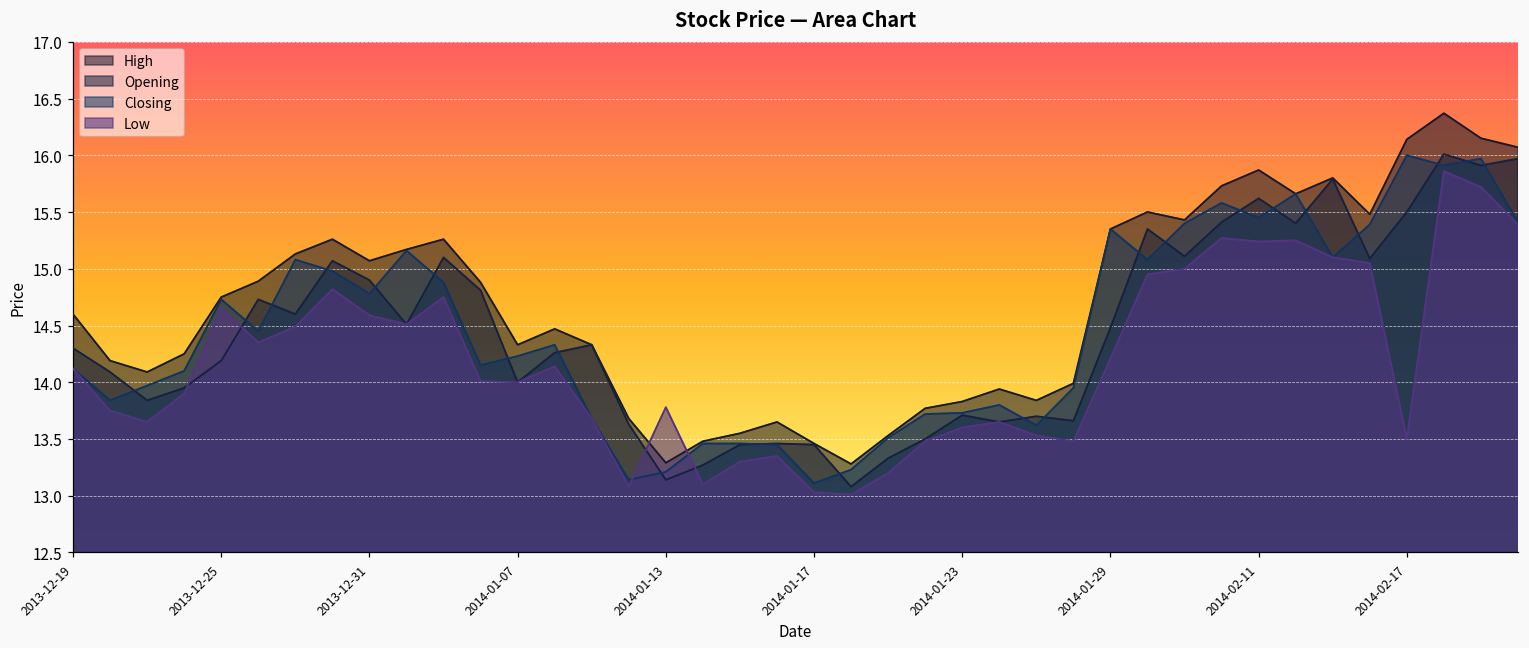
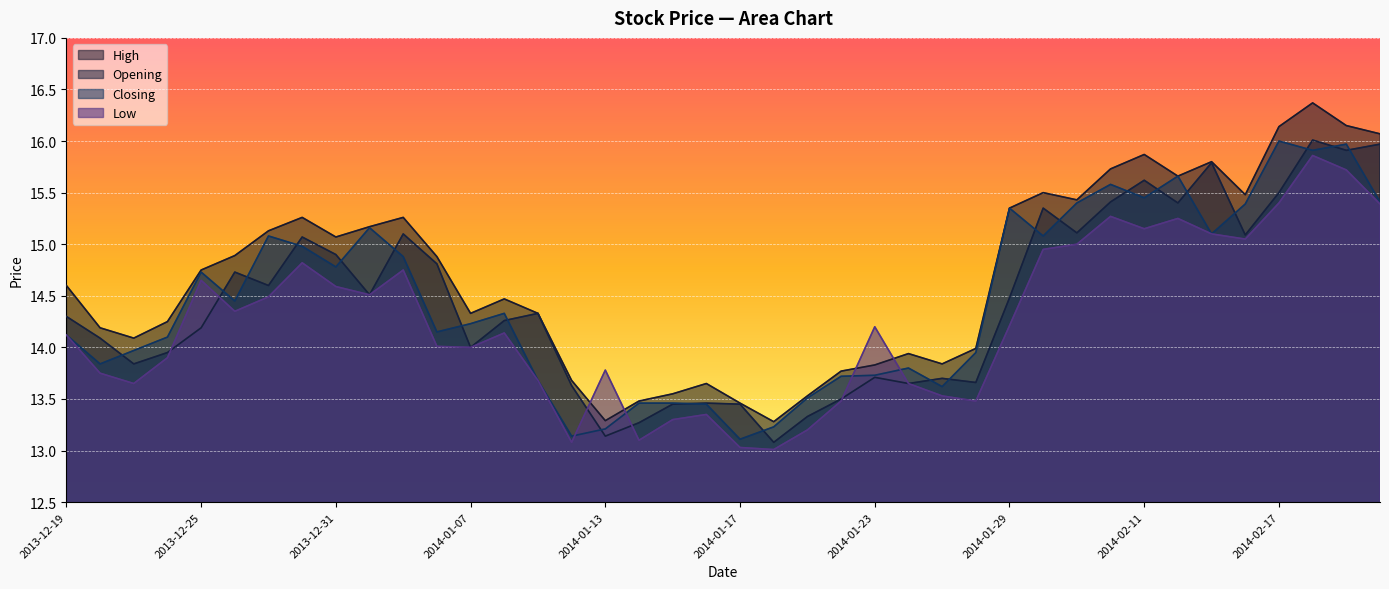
  {
    "Low": {
      "2013-12-25": 14.65,
      "2013-12-31": 14.59,
      "2014-01-13": 13.78,
      "2014-01-17": 13.03,
-     "2014-01-23": 13.6,
+     "2014-01-23": 14.2,
      "2014-01-29": 14.21,
-     "2014-02-11": 15.24,
-     "2014-02-17": 13.5
+     "2014-02-11": 15.15,
+     "2014-02-17": 15.4
    }
  }
